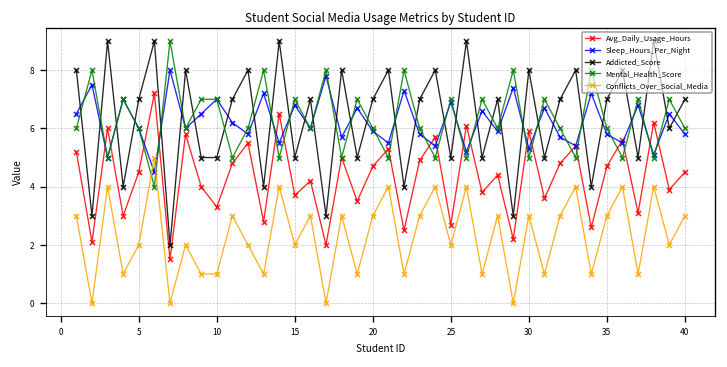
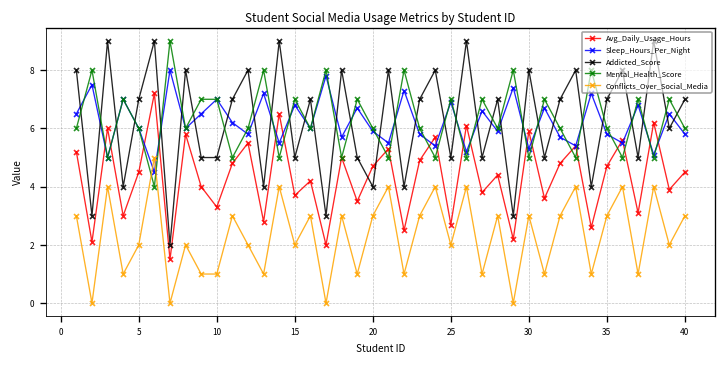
  {
    "Avg_Daily_Usage_Hours": {
      "5": 4.5,
      "10": 3.3,
      "15": 3.7,
      "20": 4.7,
      "25": 2.7,
      "30": 6,
      "35": 4.7,
      "40": 4.5
    },
    "Sleep_Hours_Per_Night": {
      "15": 6.8,
      "30": 5.3,
      "35": 5.8,
      "40": 5.8
    },
    "Addicted_Score": {
      "5": 7,
      "10": 5,
      "15": 5,
-     "20": 7,
+     "20": 4,
      "25": 5,
      "30": 8
    },
    "Mental_Health_Score": {
      "15": 7,
      "30": 5,
      "35": 6,
      "40": 6
    },
    "Conflicts_Over_Social_Media": {
      "5": 2,
      "10": 1,
      "15": 2,
      "20": 3,
      "25": 2,
      "30": 3,
      "35": 3,
      "40": 3
    }
  }
